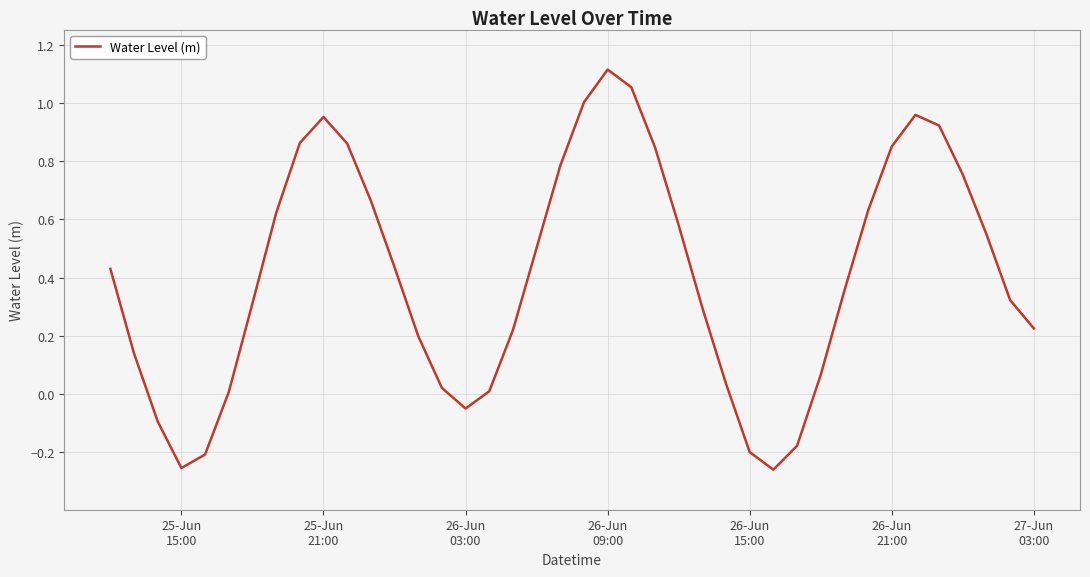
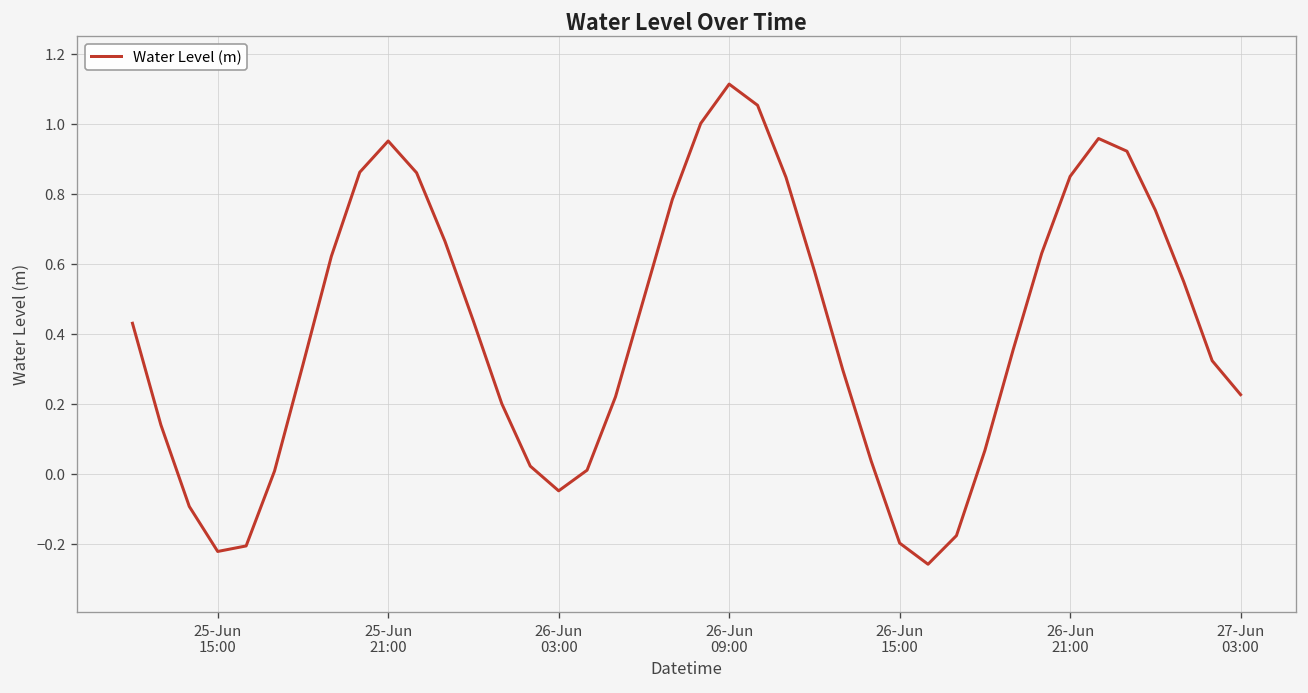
  {
-   "25-Jun 15:00": -0.25,
+   "25-Jun 15:00": -0.22,
    "25-Jun 21:00": 0.95,
    "26-Jun 03:00": -0.05,
    "26-Jun 09:00": 1.11,
    "26-Jun 15:00": -0.20,
    "26-Jun 21:00": 0.85,
    "27-Jun 03:00": 0.23
  }
